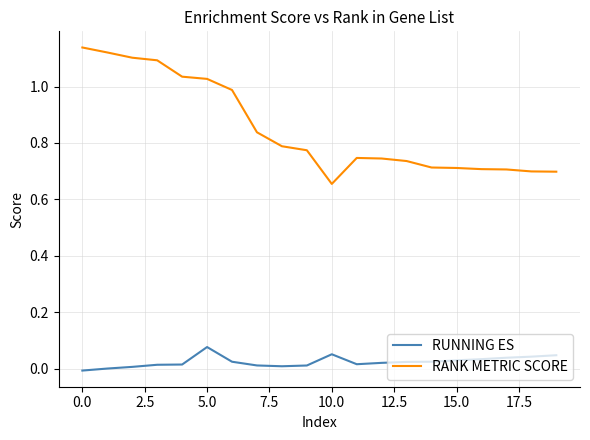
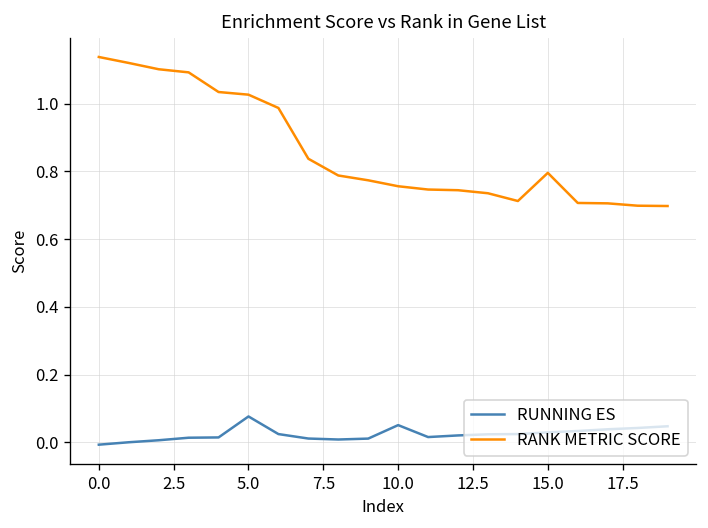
  {
    "RUNNING ES": {
      "0.0": -0.01,
      "5.0": 0.08,
      "10.0": 0.05
    },
    "RANK METRIC SCORE": {
      "0.0": 1.14,
      "5.0": 1.03,
-     "10.0": 0.65,
-     "15.0": 0.71
+     "10.0": 0.76,
+     "15.0": 0.80
    }
  }
